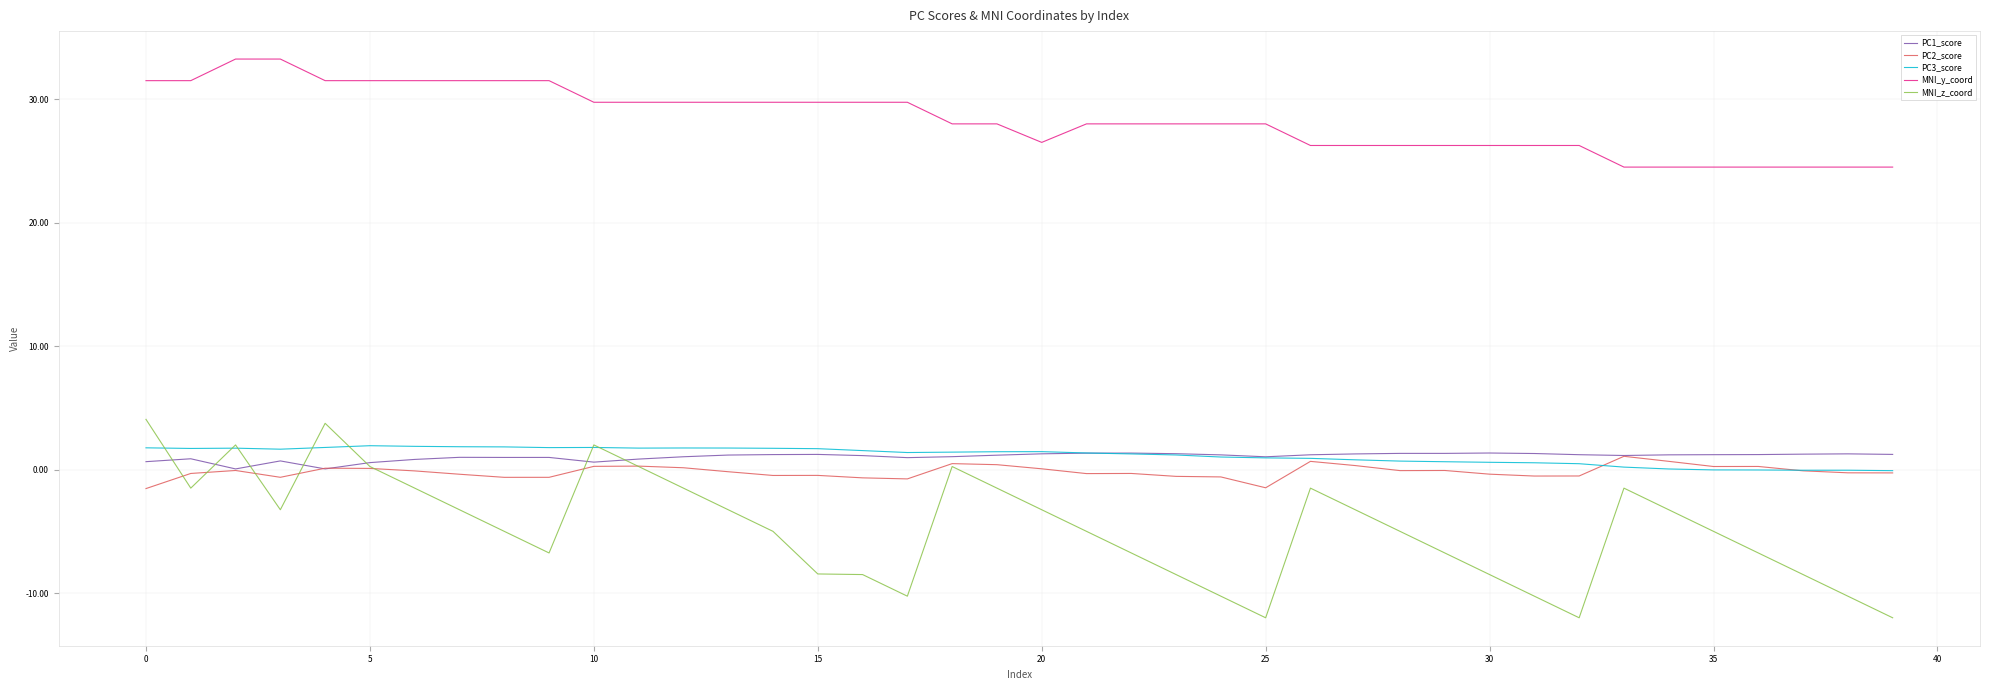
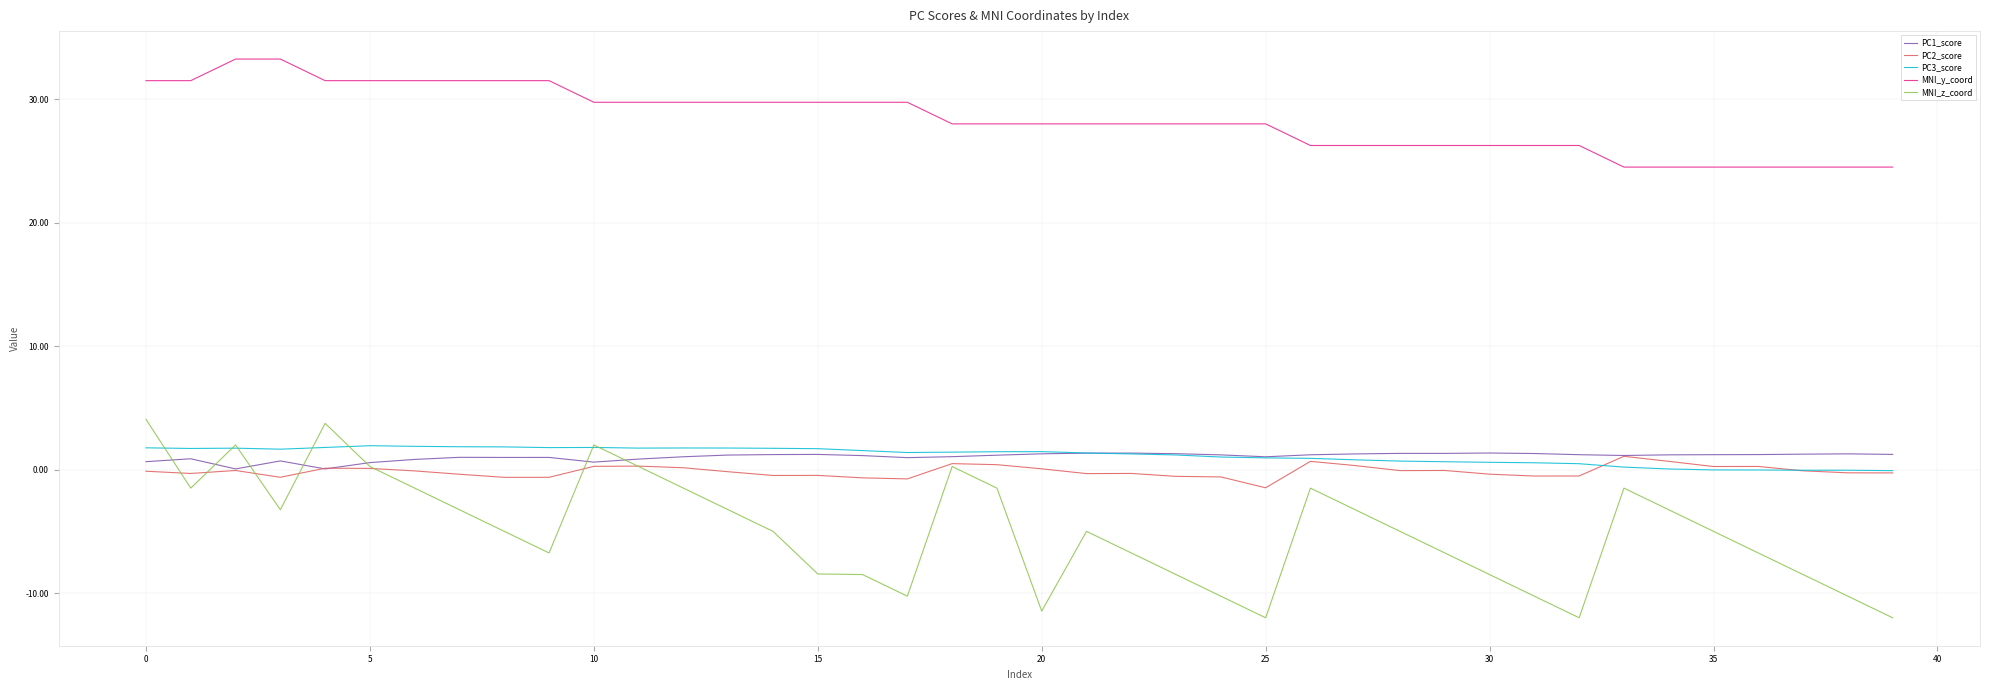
  {
    "PC1_score": {
      "0": 0.6,
      "5": 0.6,
      "10": 0.6,
      "15": 1.2,
      "30": 1.3,
      "35": 1.2
    },
    "PC2_score": {
-     "0": -1.5,
+     "0": -0.1,
      "10": 0.3,
      "15": -0.5,
      "20": 0.1,
      "25": -1.5,
      "30": -0.4,
      "35": 0.3
    },
    "PC3_score": {
      "0": 1.8,
      "5": 1.9,
      "10": 1.8,
      "15": 1.7,
      "30": 0.6,
      "35": 0.0
    },
    "MNI_y_coord": {
      "0": 31.5,
      "5": 31.5,
      "10": 29.8,
      "15": 29.8,
-     "20": 26.5,
+     "20": 28.0,
      "25": 28.0,
      "30": 26.3,
      "35": 24.5
    },
    "MNI_z_coord": {
      "0": 4.1,
      "10": 2.0,
      "15": -8.5,
-     "20": -3.3,
+     "20": -11.5,
      "25": -12.0,
      "30": -8.5,
      "35": -5.0
    }
  }
